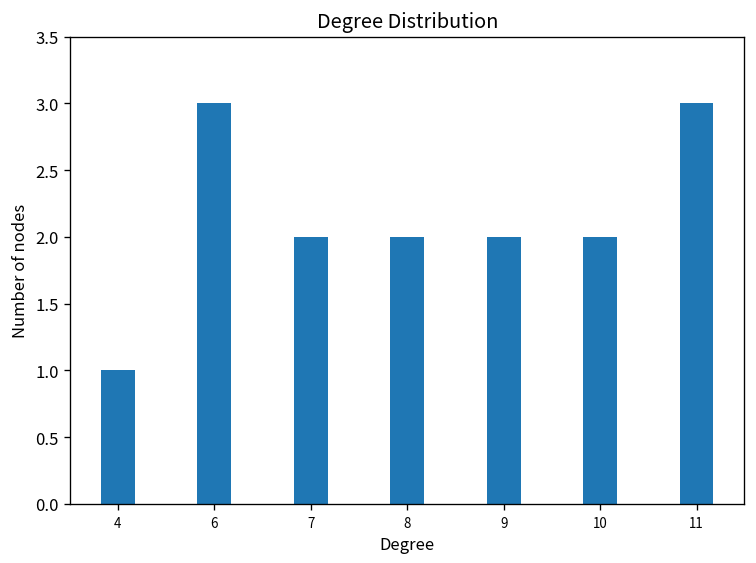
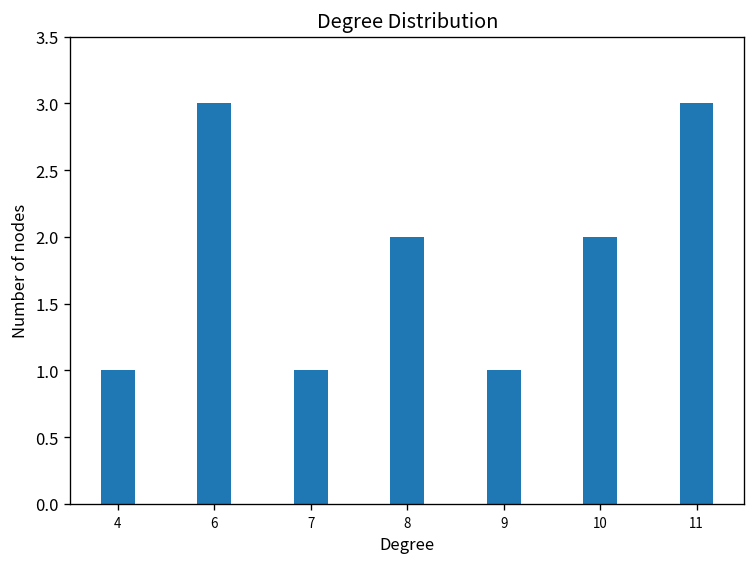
  {
    "4": 1,
    "6": 3,
-   "7": 2,
+   "7": 1,
    "8": 2,
-   "9": 2,
+   "9": 1,
    "10": 2,
    "11": 3
  }
